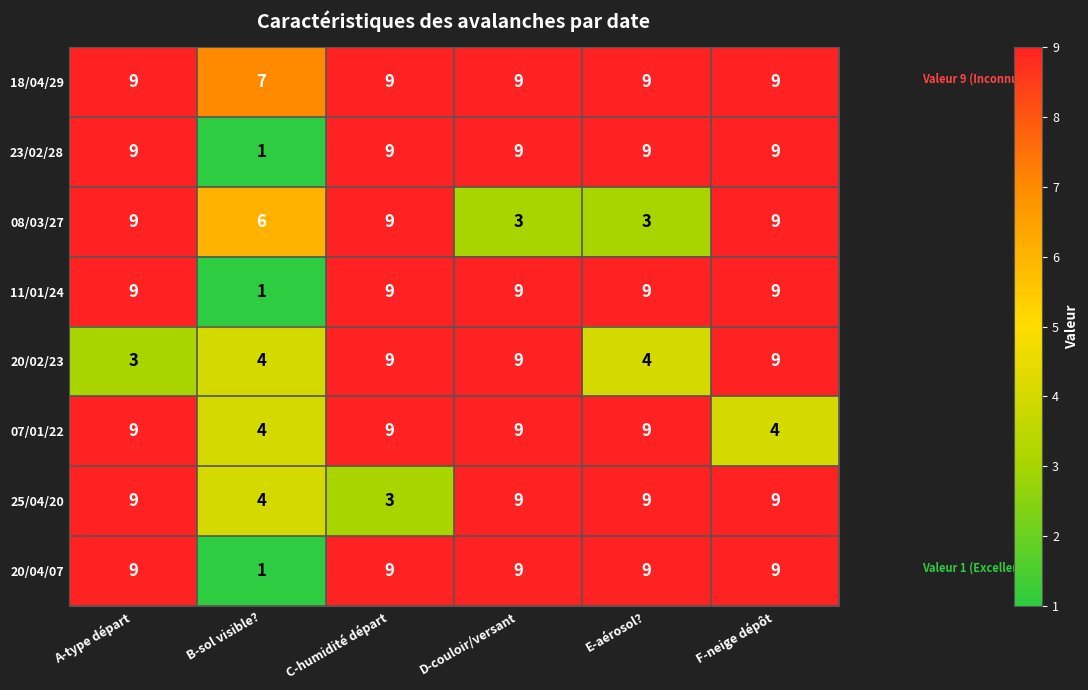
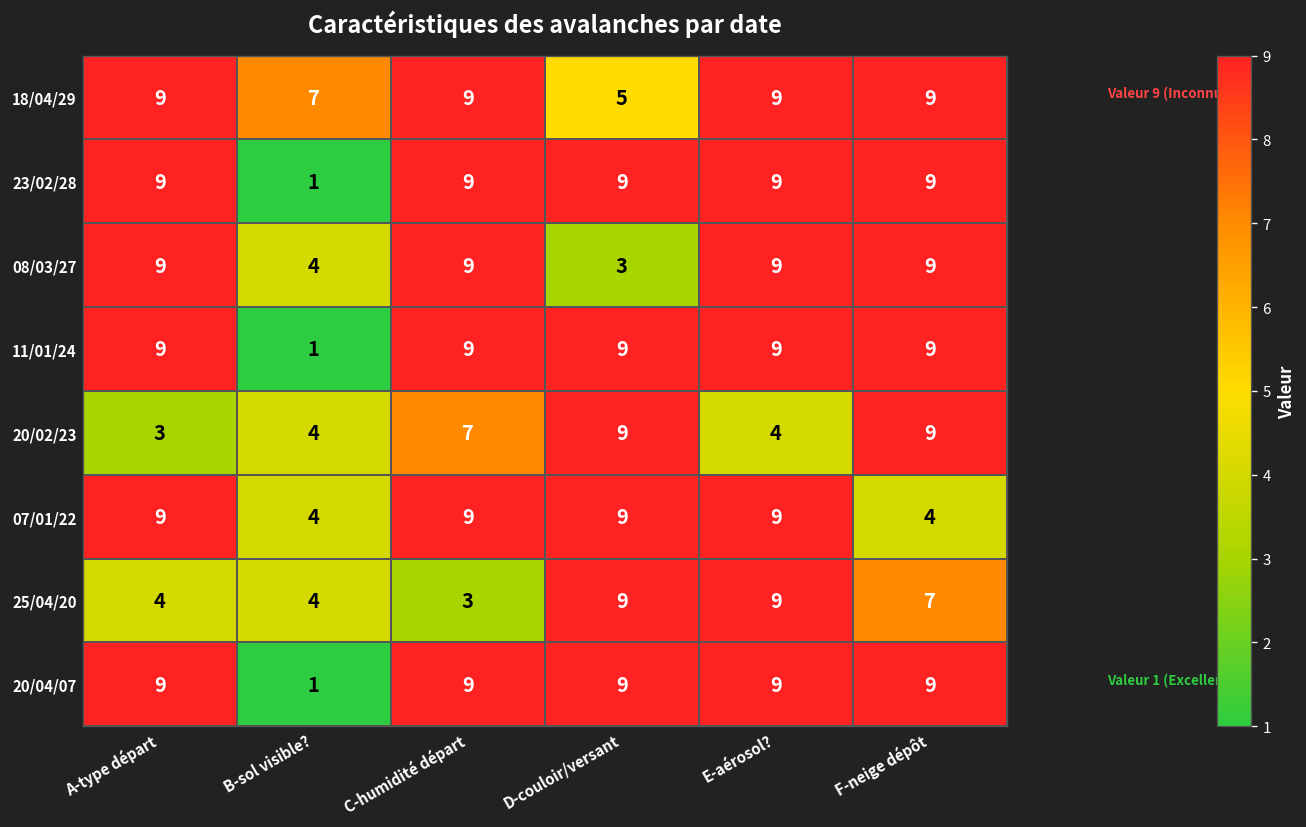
  {
    "18/04/29": {
      "A-type départ": 9,
      "B-sol visible?": 7,
      "C-humidité départ": 9,
-     "D-couloir/versant": 9,
+     "D-couloir/versant": 5,
      "E-aérosol?": 9,
      "F-neige dépôt": 9
    },
    "23/02/28": {
      "A-type départ": 9,
      "B-sol visible?": 1,
      "C-humidité départ": 9,
      "D-couloir/versant": 9,
      "E-aérosol?": 9,
      "F-neige dépôt": 9
    },
    "08/03/27": {
      "A-type départ": 9,
-     "B-sol visible?": 6,
+     "B-sol visible?": 4,
      "C-humidité départ": 9,
      "D-couloir/versant": 3,
-     "E-aérosol?": 3,
+     "E-aérosol?": 9,
      "F-neige dépôt": 9
    },
    "11/01/24": {
      "A-type départ": 9,
      "B-sol visible?": 1,
      "C-humidité départ": 9,
      "D-couloir/versant": 9,
      "E-aérosol?": 9,
      "F-neige dépôt": 9
    },
    "20/02/23": {
      "A-type départ": 3,
      "B-sol visible?": 4,
-     "C-humidité départ": 9,
+     "C-humidité départ": 7,
      "D-couloir/versant": 9,
      "E-aérosol?": 4,
      "F-neige dépôt": 9
    },
    "07/01/22": {
      "A-type départ": 9,
      "B-sol visible?": 4,
      "C-humidité départ": 9,
      "D-couloir/versant": 9,
      "E-aérosol?": 9,
      "F-neige dépôt": 4
    },
    "25/04/20": {
-     "A-type départ": 9,
+     "A-type départ": 4,
      "B-sol visible?": 4,
      "C-humidité départ": 3,
      "D-couloir/versant": 9,
      "E-aérosol?": 9,
-     "F-neige dépôt": 9
+     "F-neige dépôt": 7
    },
    "20/04/07": {
      "A-type départ": 9,
      "B-sol visible?": 1,
      "C-humidité départ": 9,
      "D-couloir/versant": 9,
      "E-aérosol?": 9,
      "F-neige dépôt": 9
    }
  }
